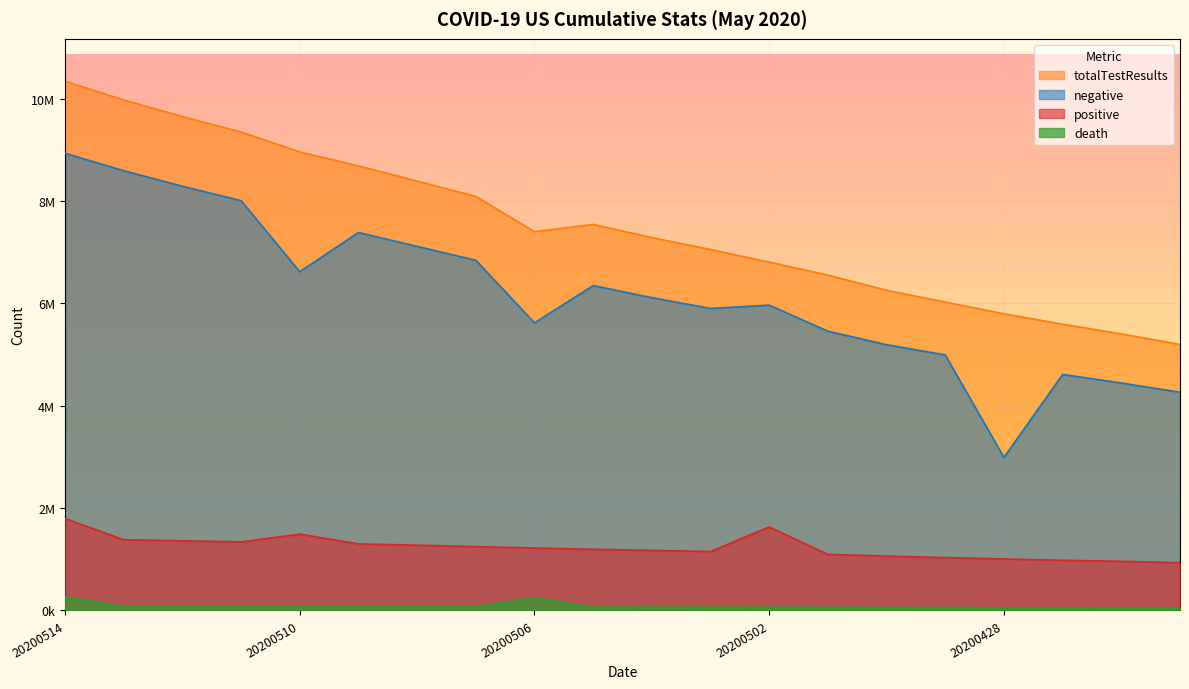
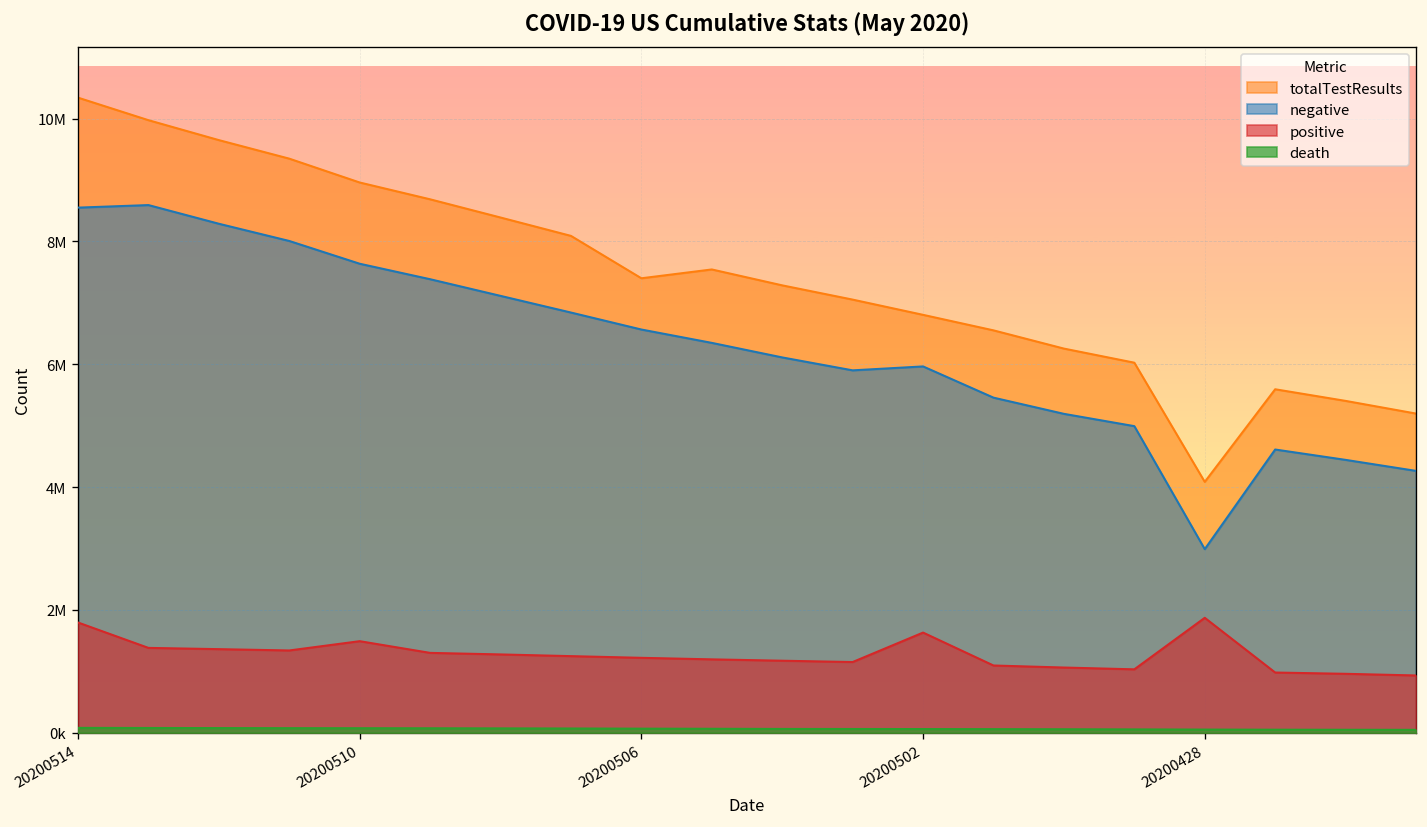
  {
    "totalTestResults": {
      "20200514": 10300000,
      "20200510": 9000000,
      "20200506": 7400000,
      "20200502": 6800000,
-     "20200428": 5800000
+     "20200428": 4100000
    },
    "negative": {
-     "20200514": 8900000,
-     "20200510": 6600000,
-     "20200506": 5600000,
+     "20200514": 8600000,
+     "20200510": 7600000,
+     "20200506": 6600000,
      "20200502": 6000000,
      "20200428": 3000000
    },
    "positive": {
      "20200514": 1800000,
      "20200510": 1500000,
      "20200506": 1200000,
      "20200502": 1600000,
-     "20200428": 1000000
+     "20200428": 1900000
    },
    "death": {
-     "20200514": 300000,
+     "20200514": 100000,
      "20200510": 100000,
-     "20200506": 200000,
+     "20200506": 100000,
      "20200502": 100000,
      "20200428": 100000
    }
  }
